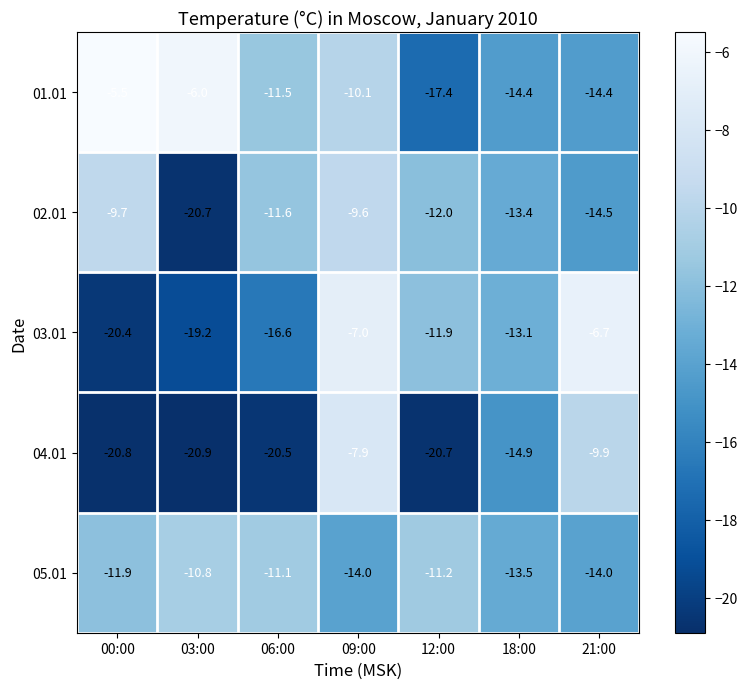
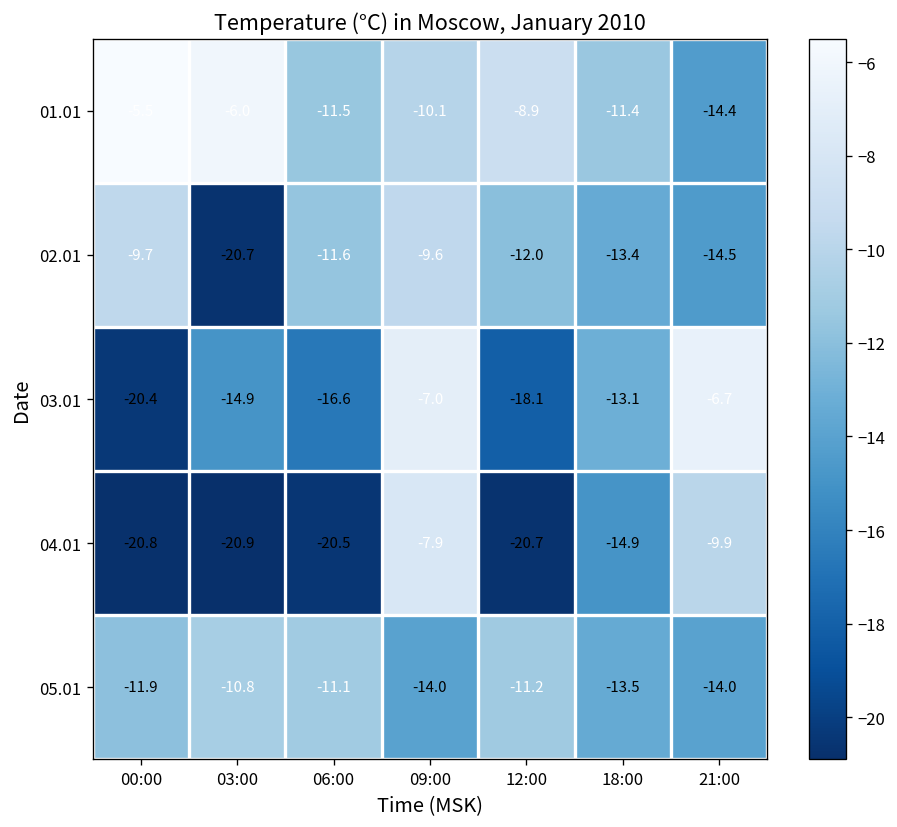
  {
    "01.01": {
      "06:00": -11.5,
      "09:00": -10.1,
-     "12:00": -17.4,
-     "18:00": -14.4,
+     "12:00": -8.9,
+     "18:00": -11.4,
      "21:00": -14.4
    },
    "02.01": {
      "00:00": -9.7,
      "03:00": -20.7,
      "06:00": -11.6,
      "09:00": -9.6,
      "12:00": -12.0,
      "18:00": -13.4,
      "21:00": -14.5
    },
    "03.01": {
      "00:00": -20.4,
-     "03:00": -19.2,
+     "03:00": -14.9,
      "06:00": -16.6,
-     "12:00": -11.9,
+     "12:00": -18.1,
      "18:00": -13.1
    },
    "04.01": {
      "00:00": -20.8,
      "03:00": -20.9,
      "06:00": -20.5,
      "12:00": -20.7,
      "18:00": -14.9,
      "21:00": -9.9
    },
    "05.01": {
      "00:00": -11.9,
      "03:00": -10.8,
      "06:00": -11.1,
      "09:00": -14.0,
      "12:00": -11.2,
      "18:00": -13.5,
      "21:00": -14.0
    }
  }
